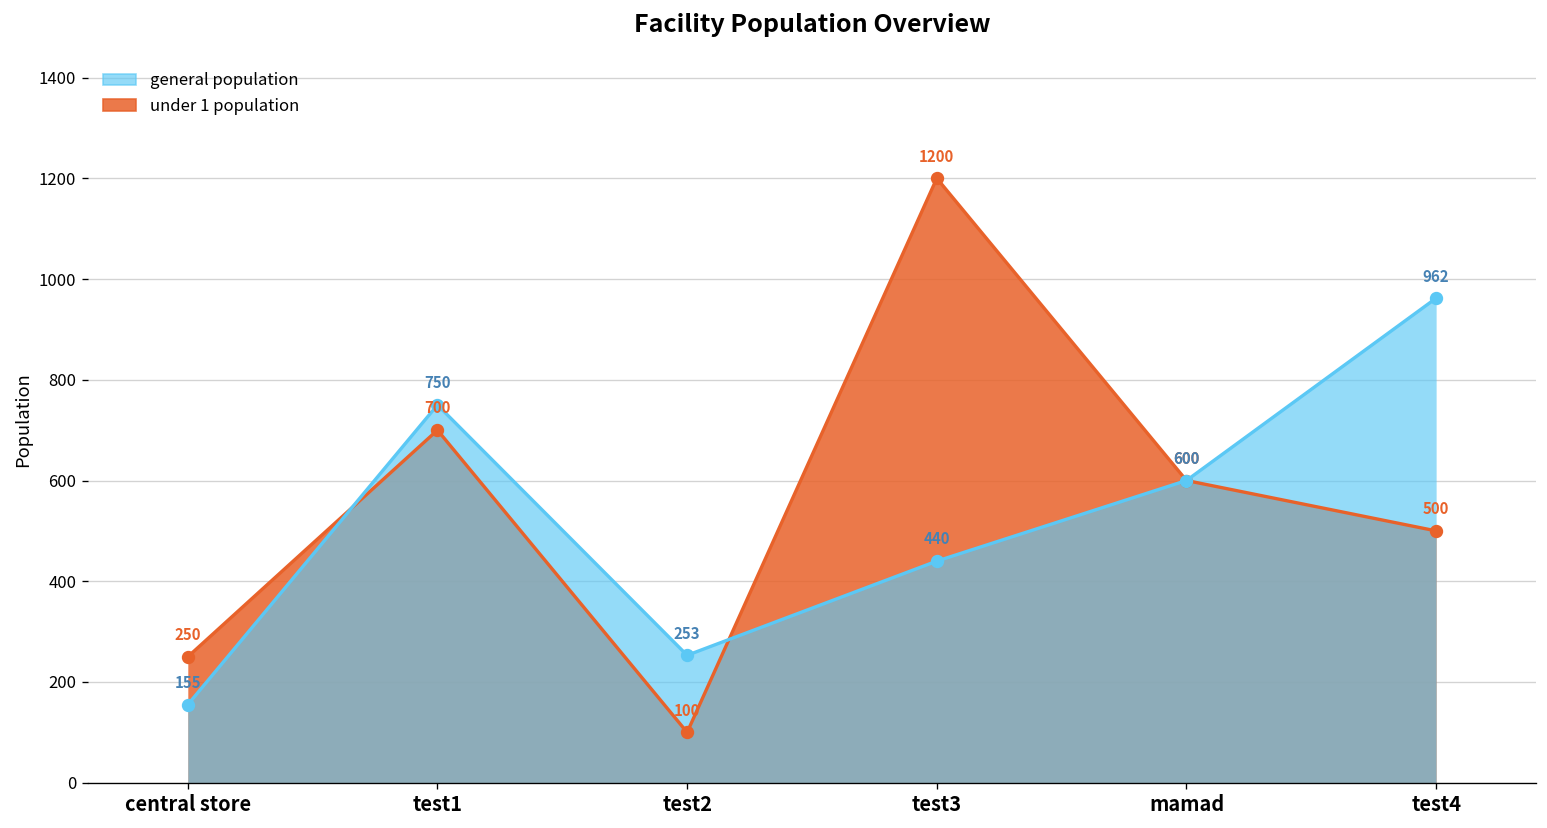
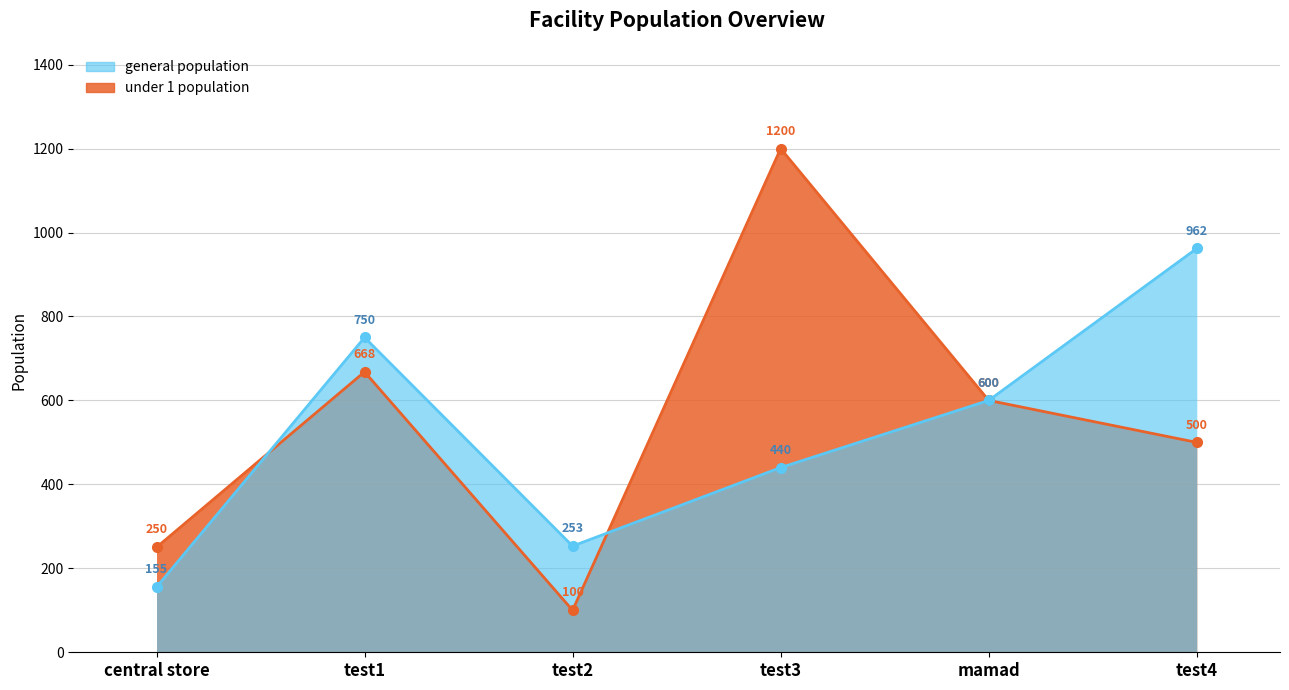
  {
    "under 1 population": {
      "central store": 250,
-     "test1": 700,
+     "test1": 668,
      "test2": 100,
      "test3": 1200,
      "test4": 500
    },
    "general population": {
      "central store": 155,
      "test1": 750,
      "test2": 253,
      "test3": 440,
      "test4": 962
    }
  }
